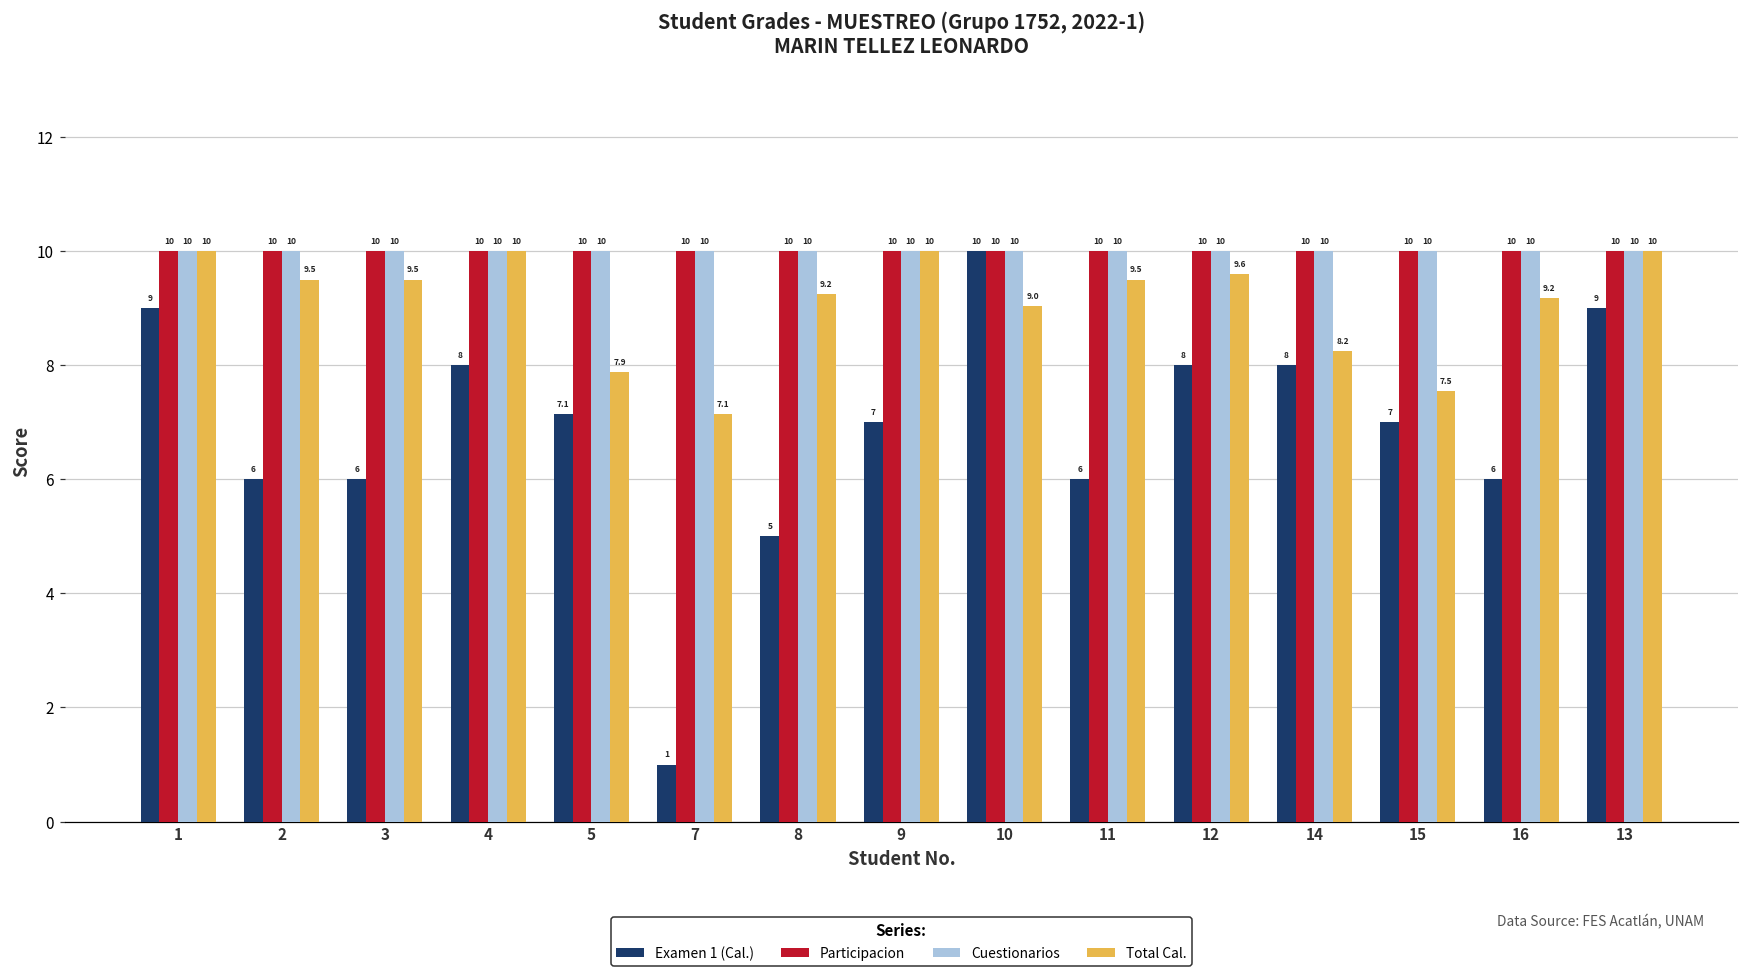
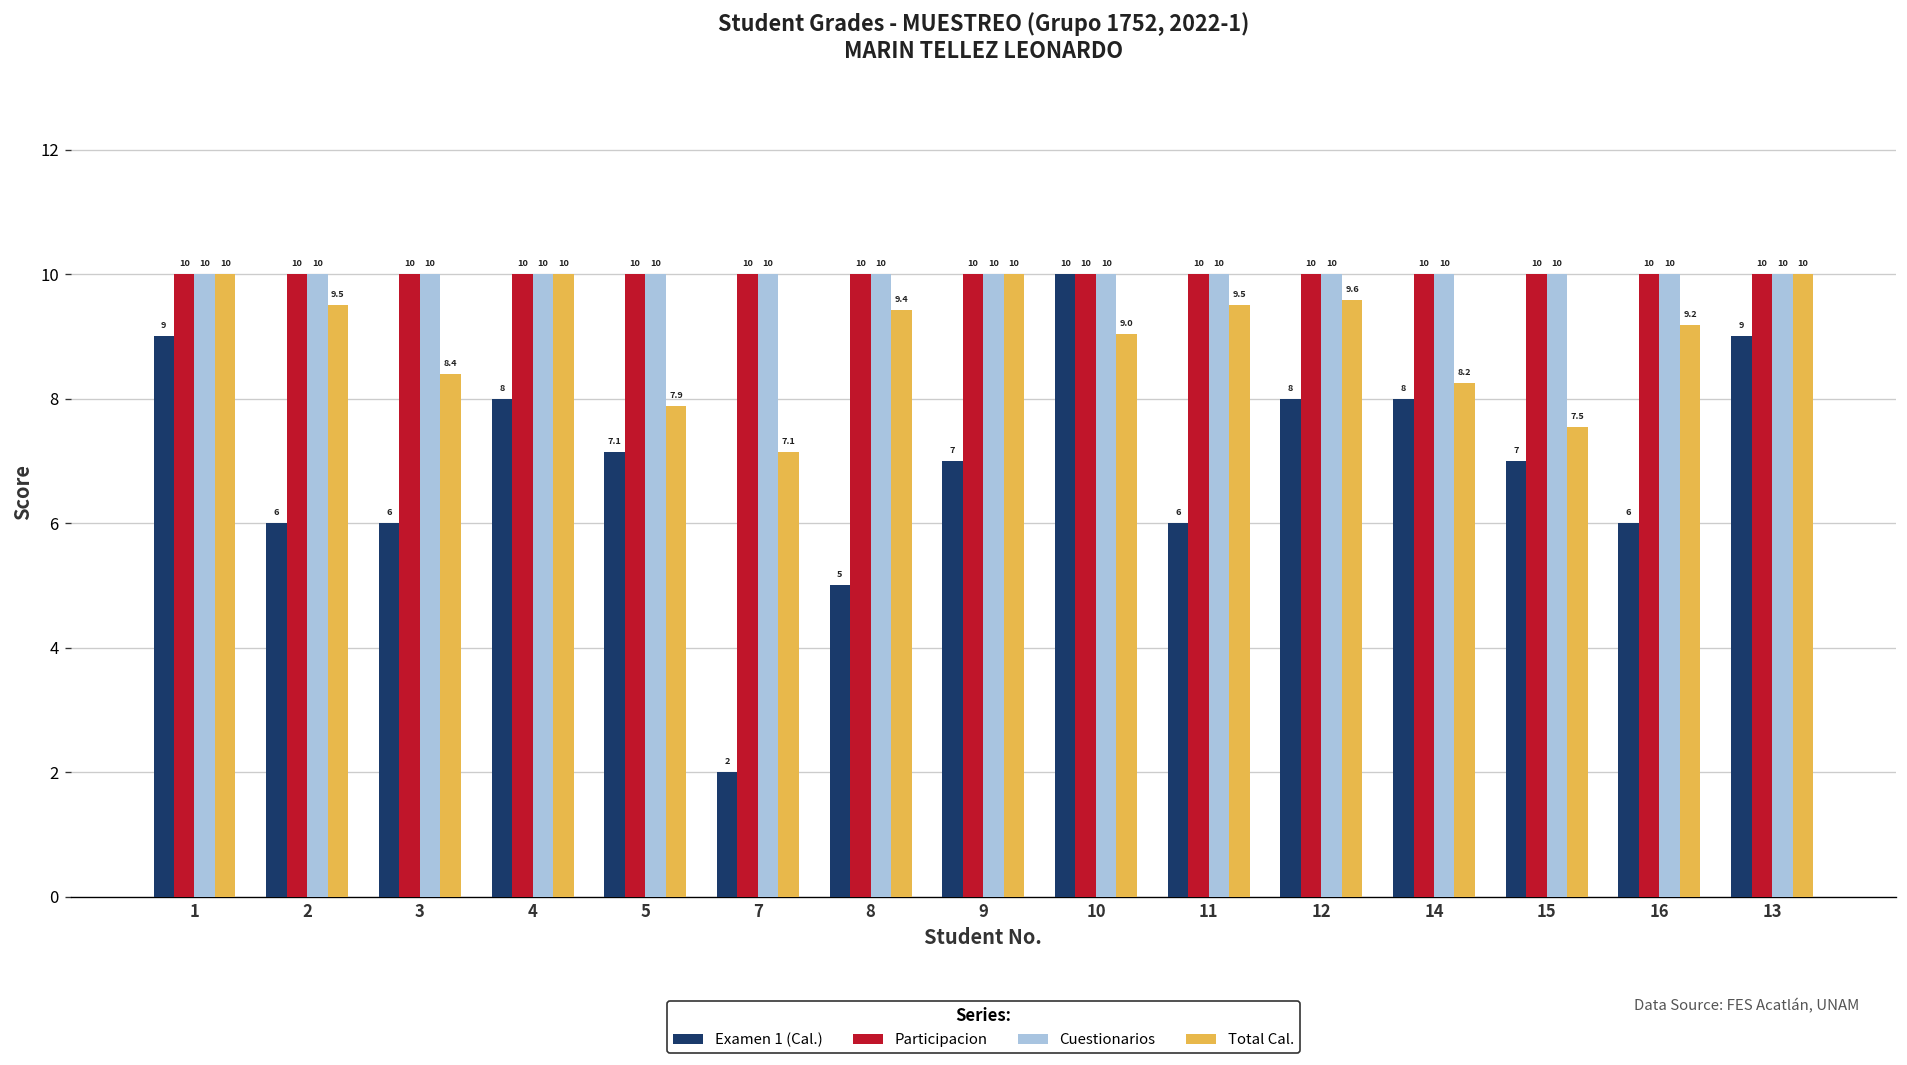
  {
    "Examen 1 (Cal.)": {
      "1": 9,
      "2": 6,
      "3": 6,
      "4": 8,
      "5": 7.1,
-     "7": 1,
+     "7": 2,
      "8": 5,
      "9": 7,
      "10": 10,
      "11": 6,
      "12": 8,
      "14": 8,
      "15": 7,
      "16": 6,
      "13": 9
    },
    "Participacion": {
      "1": 10,
      "2": 10,
      "3": 10,
      "4": 10,
      "5": 10,
      "7": 10,
      "8": 10,
      "9": 10,
      "10": 10,
      "11": 10,
      "12": 10,
      "14": 10,
      "15": 10,
      "16": 10,
      "13": 10
    },
    "Cuestionarios": {
      "1": 10,
      "2": 10,
      "3": 10,
      "4": 10,
      "5": 10,
      "7": 10,
      "8": 10,
      "9": 10,
      "10": 10,
      "11": 10,
      "12": 10,
      "14": 10,
      "15": 10,
      "16": 10,
      "13": 10
    },
    "Total Cal.": {
      "1": 10,
      "2": 9.5,
-     "3": 9.5,
+     "3": 8.4,
      "4": 10,
      "5": 7.9,
      "7": 7.1,
-     "8": 9.2,
+     "8": 9.4,
      "9": 10,
      "10": 9.0,
      "11": 9.5,
      "12": 9.6,
      "14": 8.2,
      "15": 7.5,
      "16": 9.2,
      "13": 10
    }
  }
